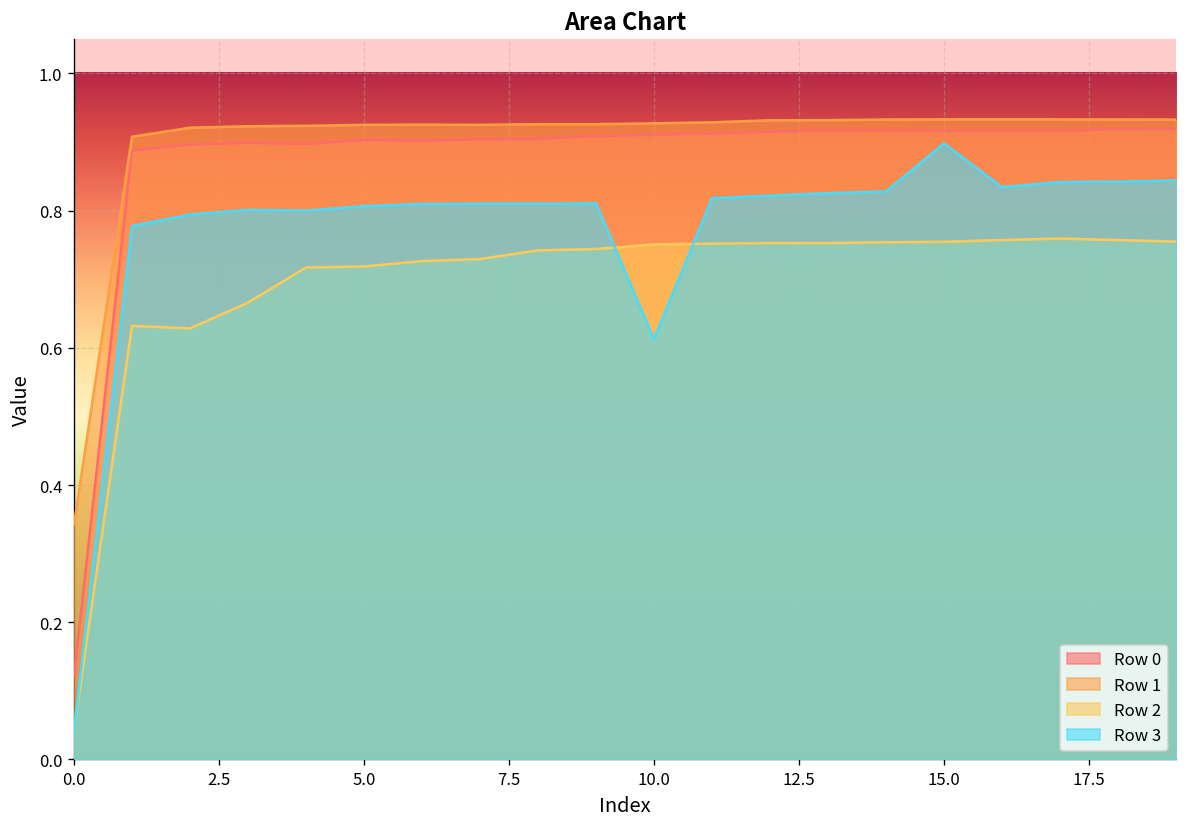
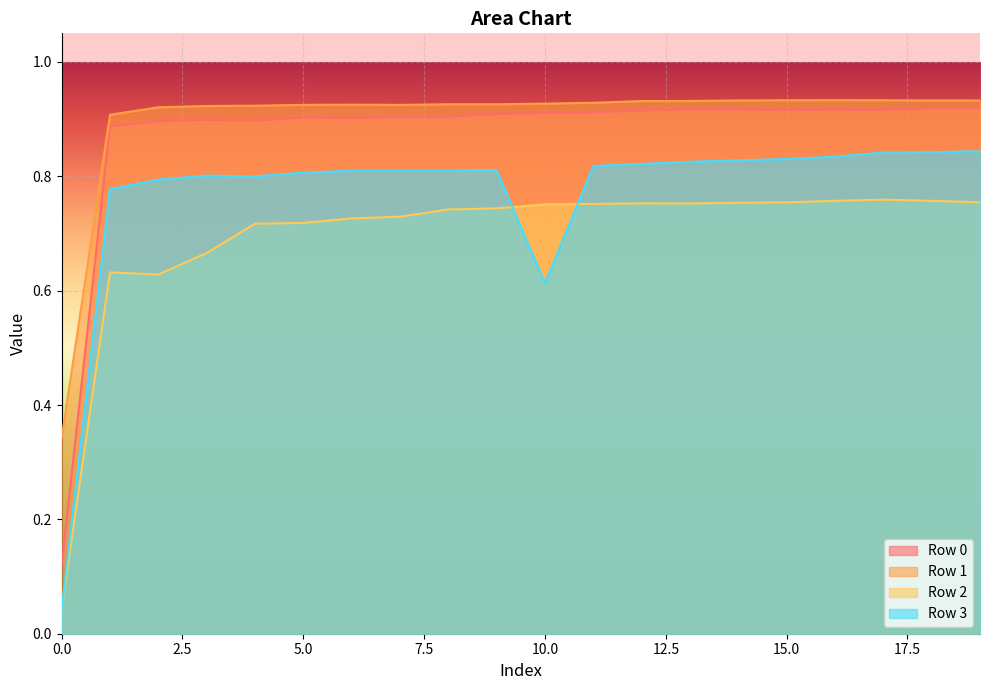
  {
    "Row 3": {
      "5.0": 0.81,
      "10.0": 0.61,
-     "15.0": 0.90
+     "15.0": 0.83
    }
  }
